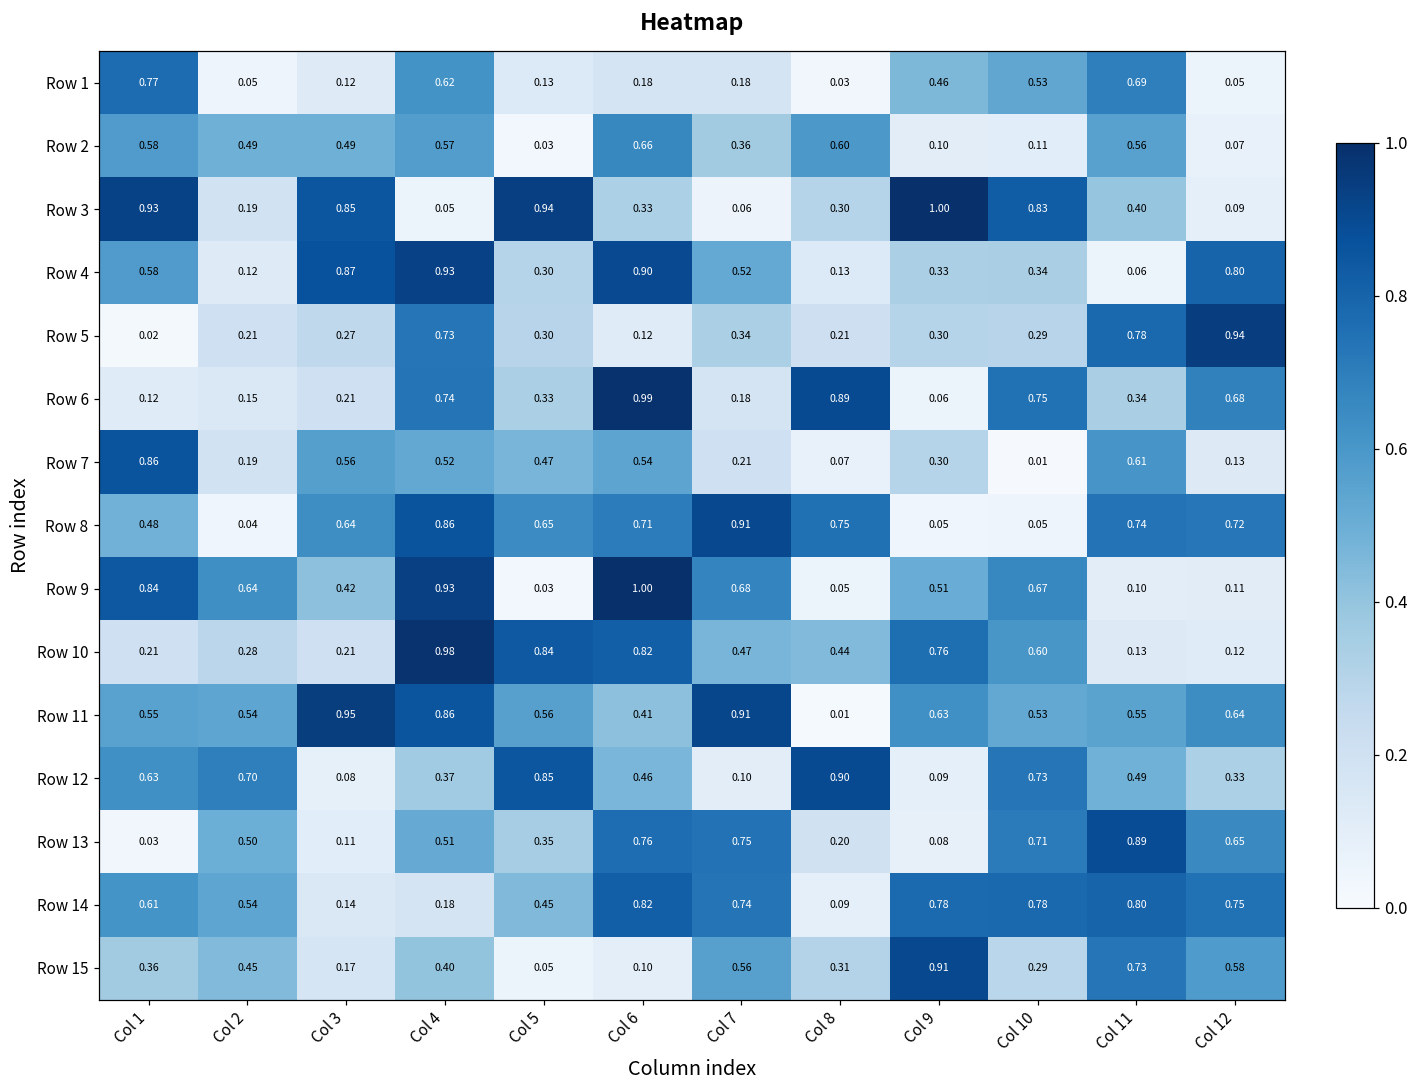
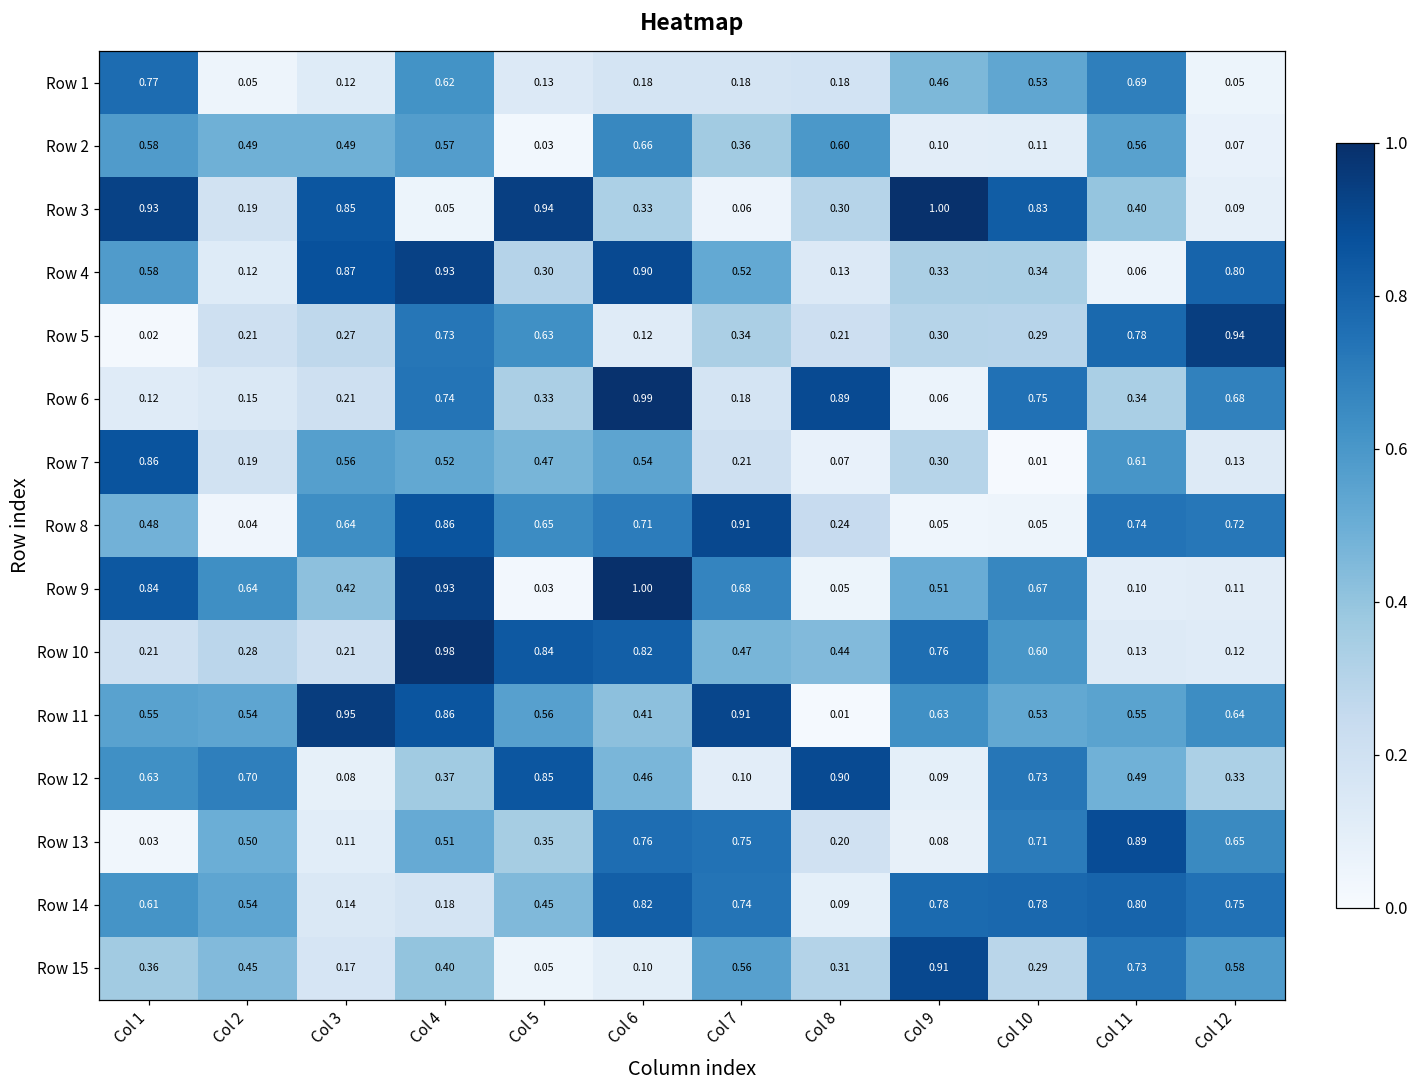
  {
    "Row 1": {
      "Col 1": 0.77,
      "Col 2": 0.05,
      "Col 3": 0.12,
      "Col 4": 0.62,
      "Col 5": 0.13,
      "Col 6": 0.18,
      "Col 7": 0.18,
-     "Col 8": 0.03,
+     "Col 8": 0.18,
      "Col 9": 0.46,
      "Col 10": 0.53,
      "Col 11": 0.69,
      "Col 12": 0.05
    },
    "Row 2": {
      "Col 1": 0.58,
      "Col 2": 0.49,
      "Col 3": 0.49,
      "Col 4": 0.57,
      "Col 5": 0.03,
      "Col 6": 0.66,
      "Col 7": 0.36,
      "Col 8": 0.60,
      "Col 9": 0.10,
      "Col 10": 0.11,
      "Col 11": 0.56,
      "Col 12": 0.07
    },
    "Row 3": {
      "Col 1": 0.93,
      "Col 2": 0.19,
      "Col 3": 0.85,
      "Col 4": 0.05,
      "Col 5": 0.94,
      "Col 6": 0.33,
      "Col 7": 0.06,
      "Col 8": 0.30,
      "Col 9": 1.00,
      "Col 10": 0.83,
      "Col 11": 0.40,
      "Col 12": 0.09
    },
    "Row 4": {
      "Col 1": 0.58,
      "Col 2": 0.12,
      "Col 3": 0.87,
      "Col 4": 0.93,
      "Col 5": 0.30,
      "Col 6": 0.90,
      "Col 7": 0.52,
      "Col 8": 0.13,
      "Col 9": 0.33,
      "Col 10": 0.34,
      "Col 11": 0.06,
      "Col 12": 0.80
    },
    "Row 5": {
      "Col 1": 0.02,
      "Col 2": 0.21,
      "Col 3": 0.27,
      "Col 4": 0.73,
-     "Col 5": 0.30,
+     "Col 5": 0.63,
      "Col 6": 0.12,
      "Col 7": 0.34,
      "Col 8": 0.21,
      "Col 9": 0.30,
      "Col 10": 0.29,
      "Col 11": 0.78,
      "Col 12": 0.94
    },
    "Row 6": {
      "Col 1": 0.12,
      "Col 2": 0.15,
      "Col 3": 0.21,
      "Col 4": 0.74,
      "Col 5": 0.33,
      "Col 6": 0.99,
      "Col 7": 0.18,
      "Col 8": 0.89,
      "Col 9": 0.06,
      "Col 10": 0.75,
      "Col 11": 0.34,
      "Col 12": 0.68
    },
    "Row 7": {
      "Col 1": 0.86,
      "Col 2": 0.19,
      "Col 3": 0.56,
      "Col 4": 0.52,
      "Col 5": 0.47,
      "Col 6": 0.54,
      "Col 7": 0.21,
      "Col 8": 0.07,
      "Col 9": 0.30,
      "Col 10": 0.01,
      "Col 11": 0.61,
      "Col 12": 0.13
    },
    "Row 8": {
      "Col 1": 0.48,
      "Col 2": 0.04,
      "Col 3": 0.64,
      "Col 4": 0.86,
      "Col 5": 0.65,
      "Col 6": 0.71,
      "Col 7": 0.91,
-     "Col 8": 0.75,
+     "Col 8": 0.24,
      "Col 9": 0.05,
      "Col 10": 0.05,
      "Col 11": 0.74,
      "Col 12": 0.72
    },
    "Row 9": {
      "Col 1": 0.84,
      "Col 2": 0.64,
      "Col 3": 0.42,
      "Col 4": 0.93,
      "Col 5": 0.03,
      "Col 6": 1.00,
      "Col 7": 0.68,
      "Col 8": 0.05,
      "Col 9": 0.51,
      "Col 10": 0.67,
      "Col 11": 0.10,
      "Col 12": 0.11
    },
    "Row 10": {
      "Col 1": 0.21,
      "Col 2": 0.28,
      "Col 3": 0.21,
      "Col 4": 0.98,
      "Col 5": 0.84,
      "Col 6": 0.82,
      "Col 7": 0.47,
      "Col 8": 0.44,
      "Col 9": 0.76,
      "Col 10": 0.60,
      "Col 11": 0.13,
      "Col 12": 0.12
    },
    "Row 11": {
      "Col 1": 0.55,
      "Col 2": 0.54,
      "Col 3": 0.95,
      "Col 4": 0.86,
      "Col 5": 0.56,
      "Col 6": 0.41,
      "Col 7": 0.91,
      "Col 8": 0.01,
      "Col 9": 0.63,
      "Col 10": 0.53,
      "Col 11": 0.55,
      "Col 12": 0.64
    },
    "Row 12": {
      "Col 1": 0.63,
      "Col 2": 0.70,
      "Col 3": 0.08,
      "Col 4": 0.37,
      "Col 5": 0.85,
      "Col 6": 0.46,
      "Col 7": 0.10,
      "Col 8": 0.90,
      "Col 9": 0.09,
      "Col 10": 0.73,
      "Col 11": 0.49,
      "Col 12": 0.33
    },
    "Row 13": {
      "Col 1": 0.03,
      "Col 2": 0.50,
      "Col 3": 0.11,
      "Col 4": 0.51,
      "Col 5": 0.35,
      "Col 6": 0.76,
      "Col 7": 0.75,
      "Col 8": 0.20,
      "Col 9": 0.08,
      "Col 10": 0.71,
      "Col 11": 0.89,
      "Col 12": 0.65
    },
    "Row 14": {
      "Col 1": 0.61,
      "Col 2": 0.54,
      "Col 3": 0.14,
      "Col 4": 0.18,
      "Col 5": 0.45,
      "Col 6": 0.82,
      "Col 7": 0.74,
      "Col 8": 0.09,
      "Col 9": 0.78,
      "Col 10": 0.78,
      "Col 11": 0.80,
      "Col 12": 0.75
    },
    "Row 15": {
      "Col 1": 0.36,
      "Col 2": 0.45,
      "Col 3": 0.17,
      "Col 4": 0.40,
      "Col 5": 0.05,
      "Col 6": 0.10,
      "Col 7": 0.56,
      "Col 8": 0.31,
      "Col 9": 0.91,
      "Col 10": 0.29,
      "Col 11": 0.73,
      "Col 12": 0.58
    }
  }
